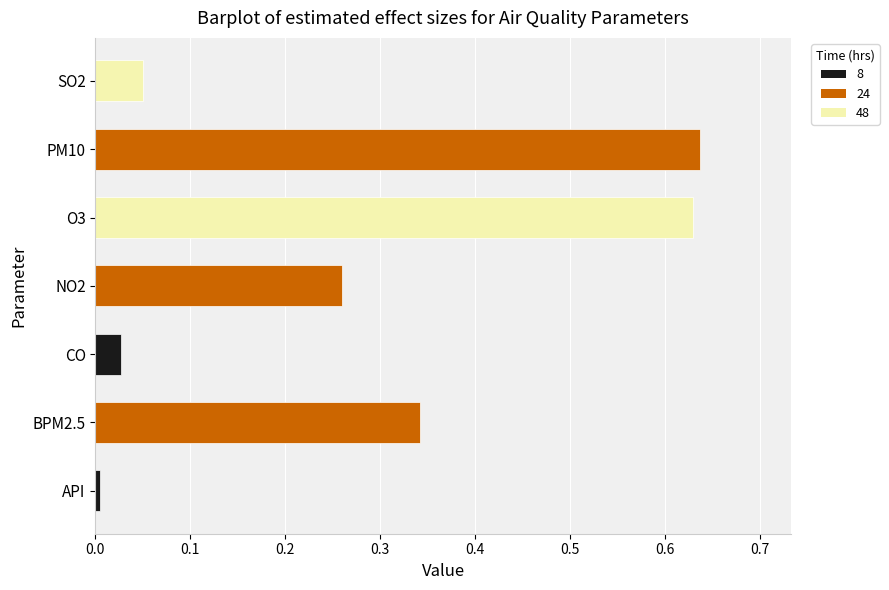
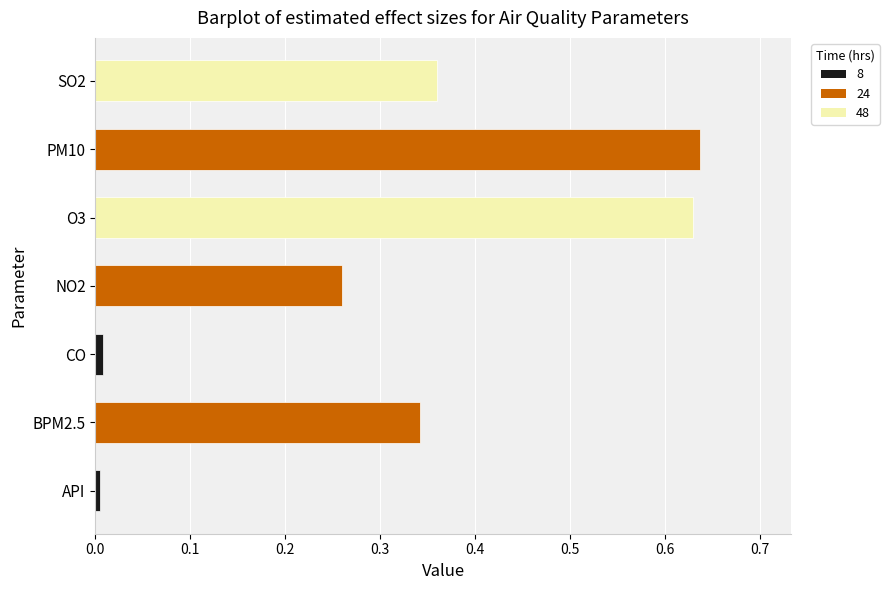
  {
-   "SO2": 0.05,
+   "SO2": 0.36,
    "PM10": 0.64,
    "O3": 0.63,
    "NO2": 0.26,
-   "CO": 0.03,
+   "CO": 0.01,
    "BPM2.5": 0.34,
    "API": 0.01
  }
